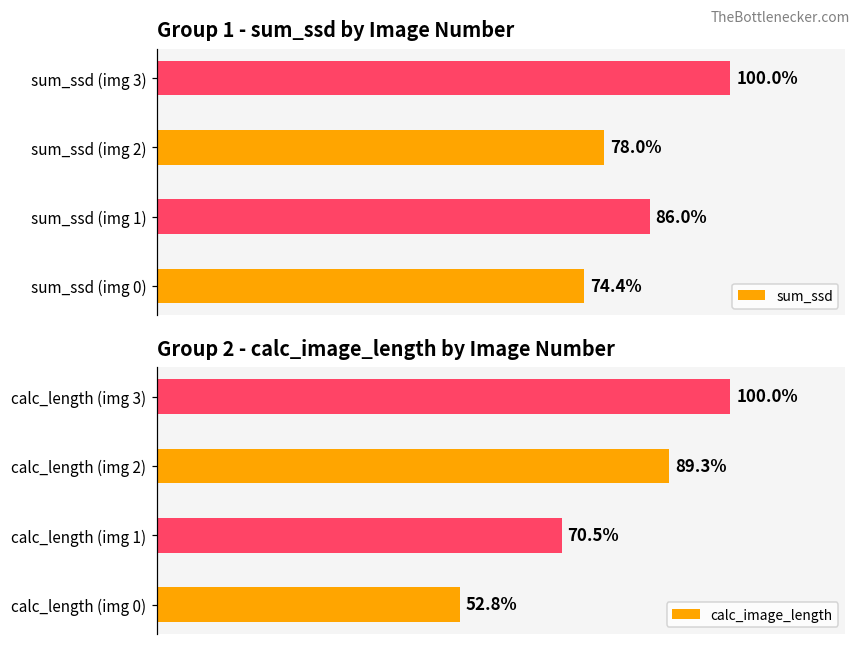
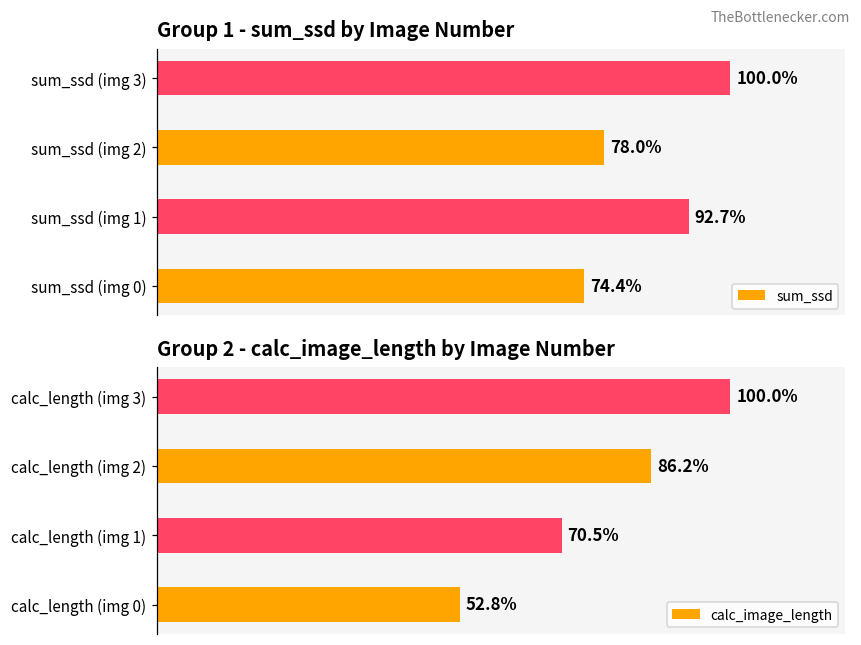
  {
    "Group 1 - sum_ssd by Image Number": {
      "sum_ssd (img 3)": "100.0%",
      "sum_ssd (img 2)": "78.0%",
-     "sum_ssd (img 1)": "86.0%",
+     "sum_ssd (img 1)": "92.7%",
      "sum_ssd (img 0)": "74.4%"
    },
    "Group 2 - calc_image_length by Image Number": {
      "calc_length (img 3)": "100.0%",
-     "calc_length (img 2)": "89.3%",
+     "calc_length (img 2)": "86.2%",
      "calc_length (img 1)": "70.5%",
      "calc_length (img 0)": "52.8%"
    }
  }
